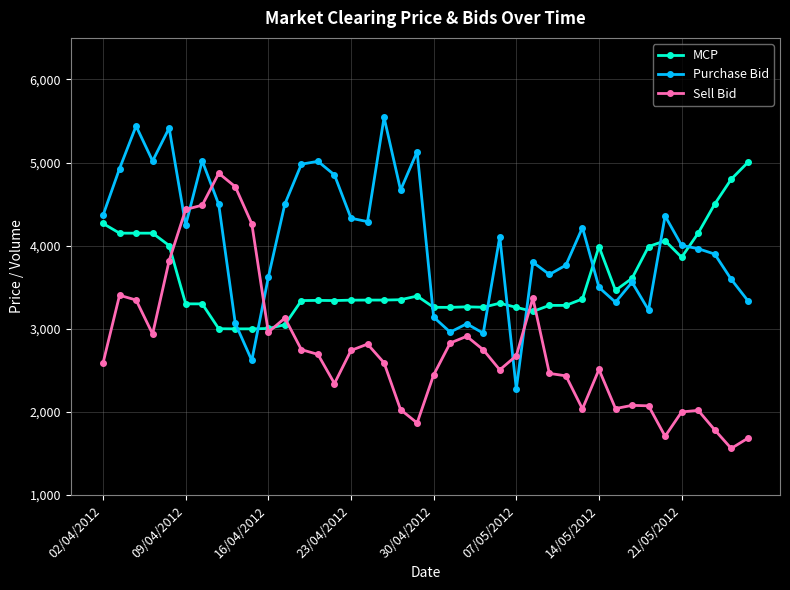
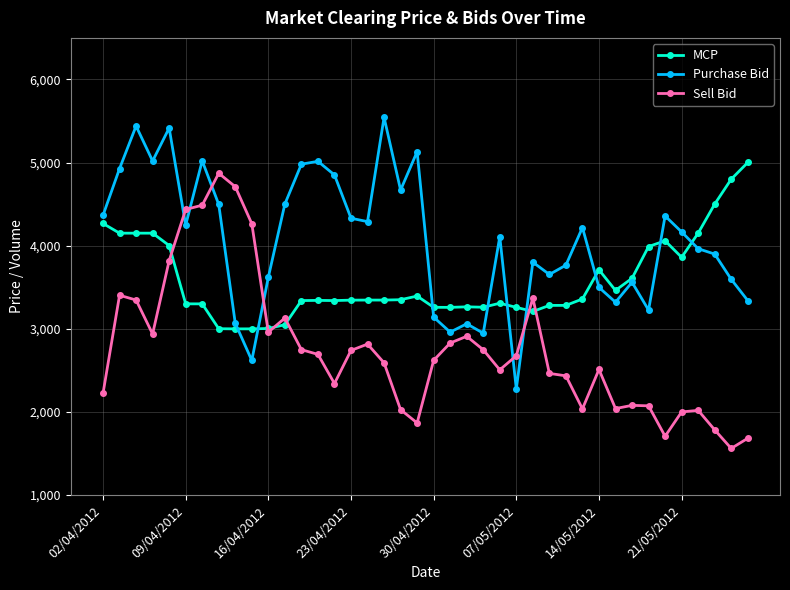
  {
    "MCP": {
      "02/04/2012": "4,300",
      "09/04/2012": "3,300",
      "16/04/2012": "3,000",
      "23/04/2012": "3,300",
      "30/04/2012": "3,300",
      "07/05/2012": "3,300",
-     "14/05/2012": "4,000",
+     "14/05/2012": "3,700",
      "21/05/2012": "3,900"
    },
    "Purchase Bid": {
      "02/04/2012": "4,400",
      "09/04/2012": "4,200",
      "16/04/2012": "3,600",
      "23/04/2012": "4,300",
      "30/04/2012": "3,100",
      "07/05/2012": "2,300",
      "14/05/2012": "3,500",
-     "21/05/2012": "4,000"
+     "21/05/2012": "4,200"
    },
    "Sell Bid": {
-     "02/04/2012": "2,600",
+     "02/04/2012": "2,200",
      "09/04/2012": "4,400",
      "16/04/2012": "3,000",
      "23/04/2012": "2,700",
-     "30/04/2012": "2,400",
+     "30/04/2012": "2,600",
      "07/05/2012": "2,700",
      "14/05/2012": "2,500",
      "21/05/2012": "2,000"
    }
  }
